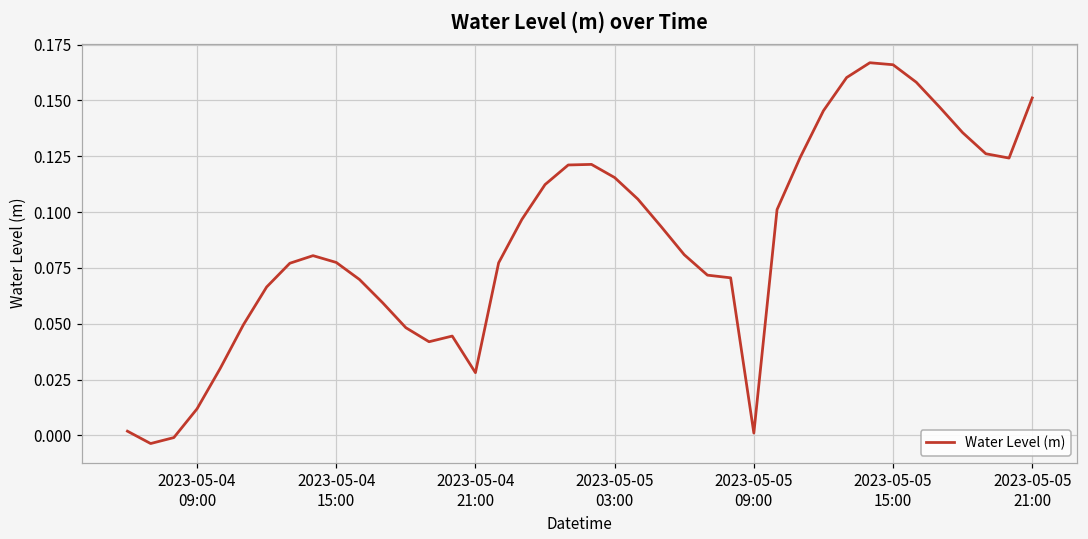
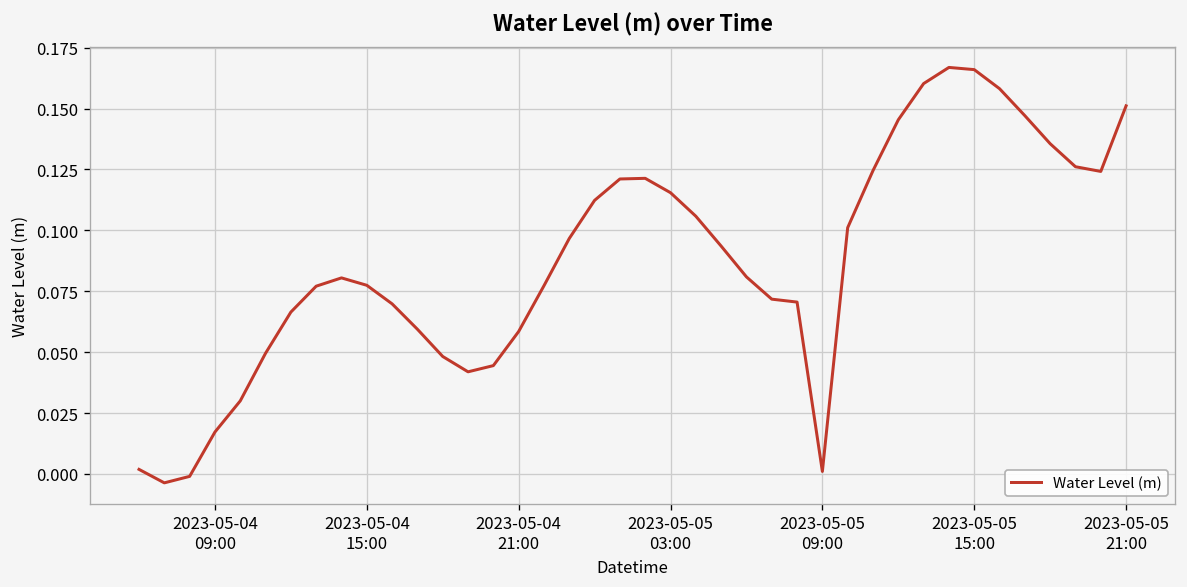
  {
-   "2023-05-04 09:00": 0.012,
+   "2023-05-04 09:00": 0.017,
    "2023-05-04 15:00": 0.077,
-   "2023-05-04 21:00": 0.028,
+   "2023-05-04 21:00": 0.058,
    "2023-05-05 03:00": 0.115,
    "2023-05-05 09:00": 0.001,
    "2023-05-05 15:00": 0.166,
    "2023-05-05 21:00": 0.151
  }
